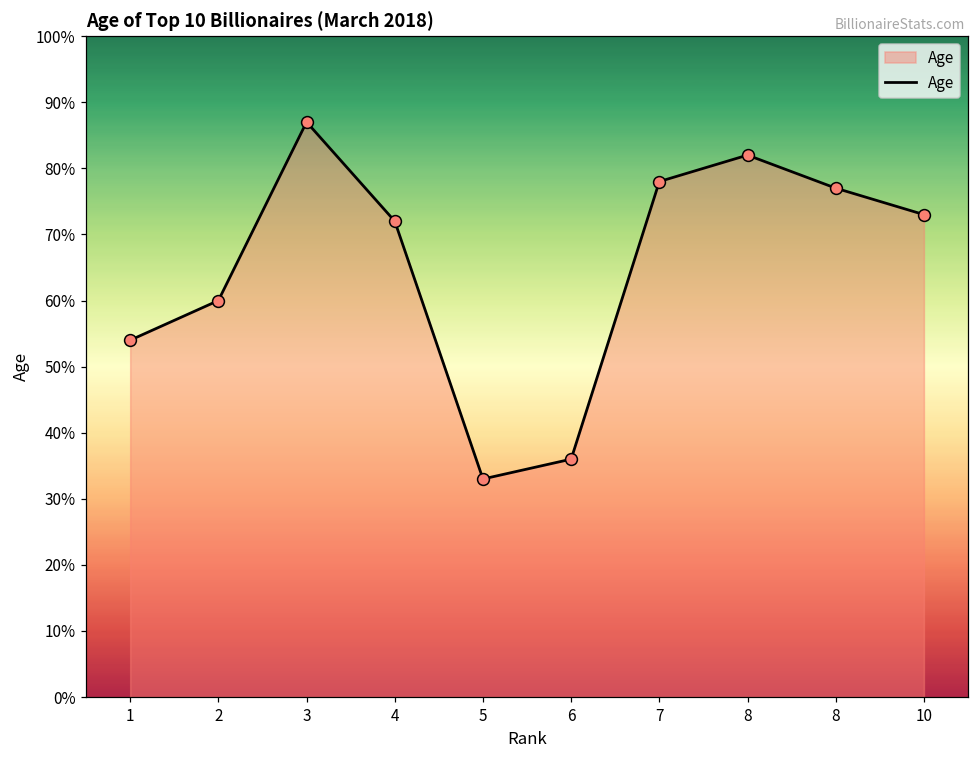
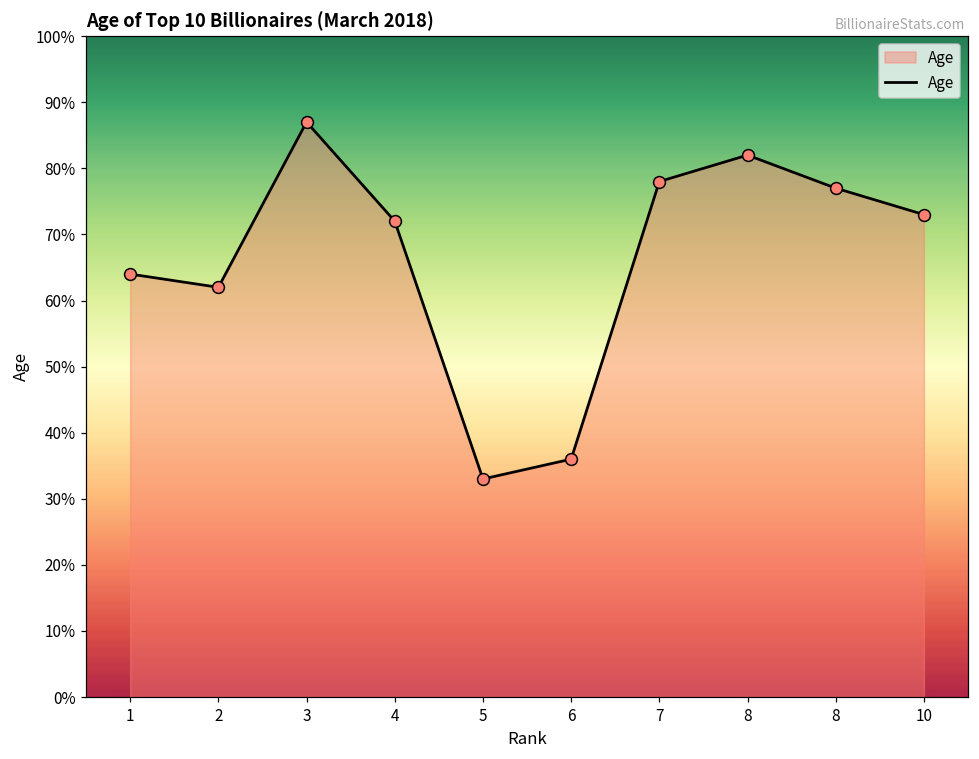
  {
-   "1": "54%",
-   "2": "60%",
+   "1": "64%",
+   "2": "62%",
    "3": "87%",
    "4": "72%",
    "5": "33%",
    "6": "36%",
    "7": "78%",
    "10": "73%"
  }
